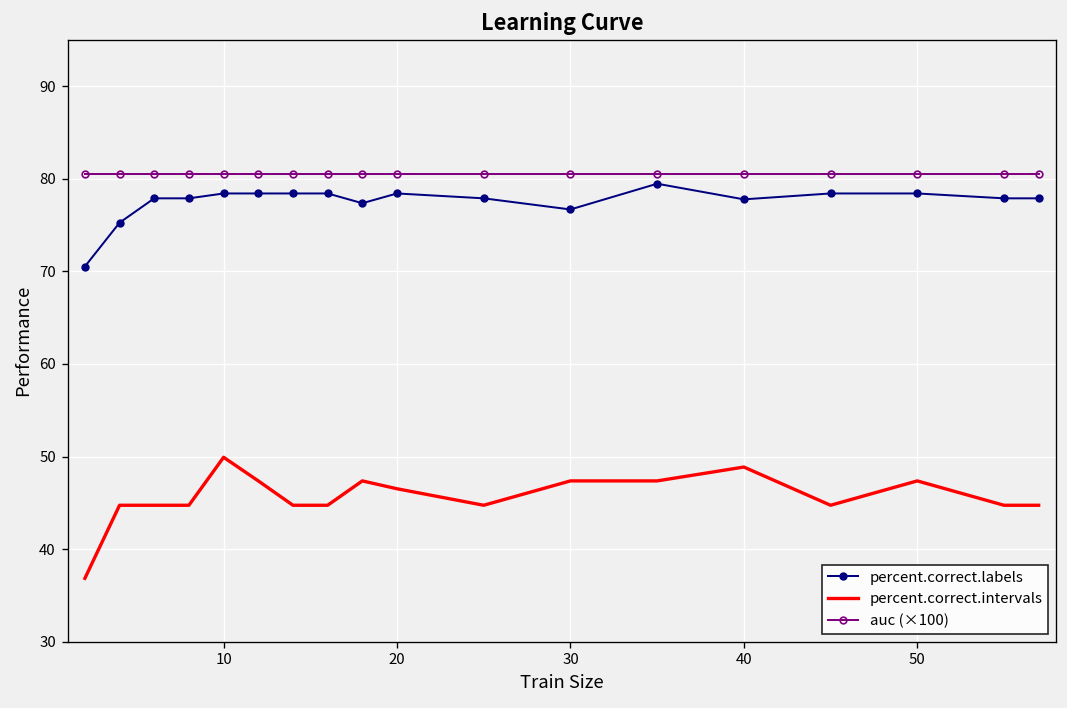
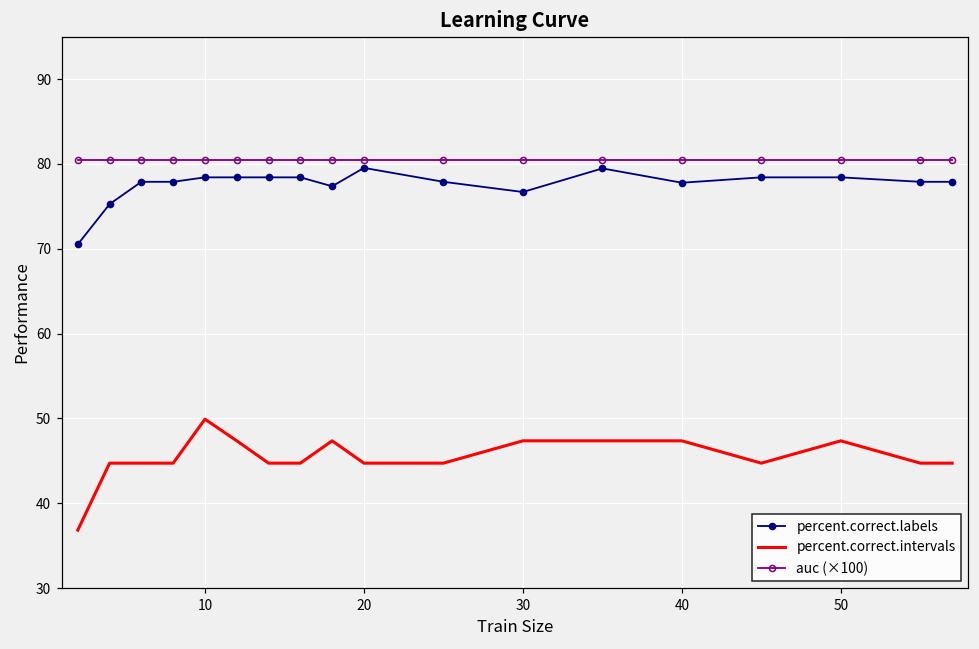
  {
    "percent.correct.labels": {
      "10": 78,
-     "20": 78,
+     "20": 80,
      "30": 77,
      "40": 78,
      "50": 78
    },
    "percent.correct.intervals": {
      "10": 50,
-     "20": 47,
+     "20": 45,
      "30": 47,
-     "40": 49,
+     "40": 47,
      "50": 47
    },
    "auc (×100)": {
      "10": 80,
      "20": 80,
      "30": 80,
      "40": 80,
      "50": 80
    }
  }
